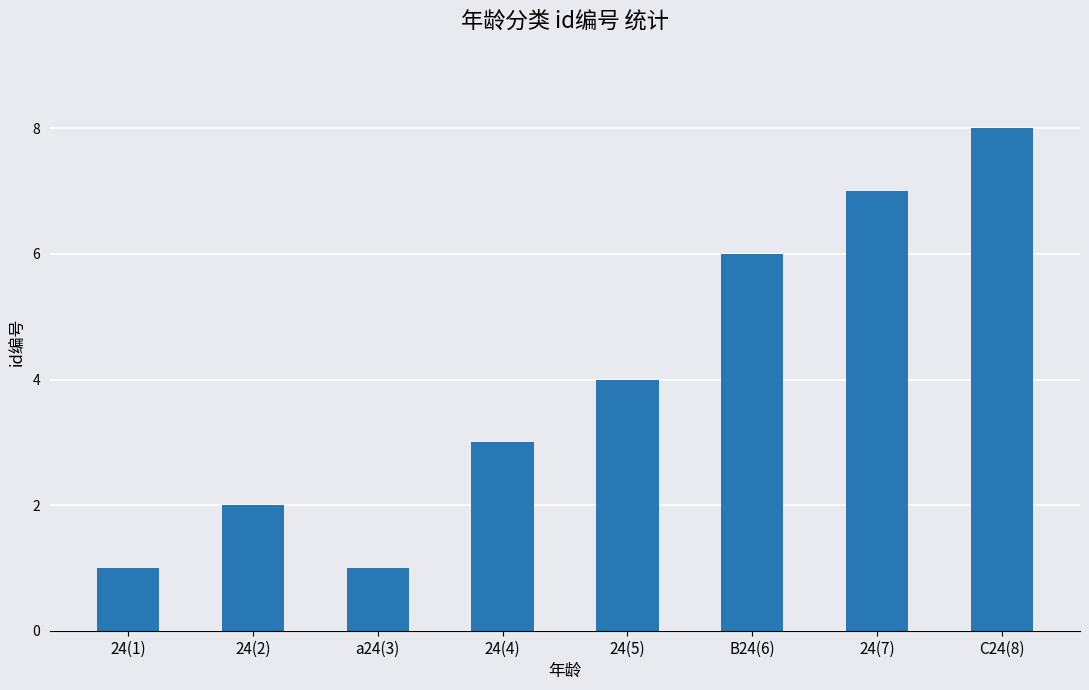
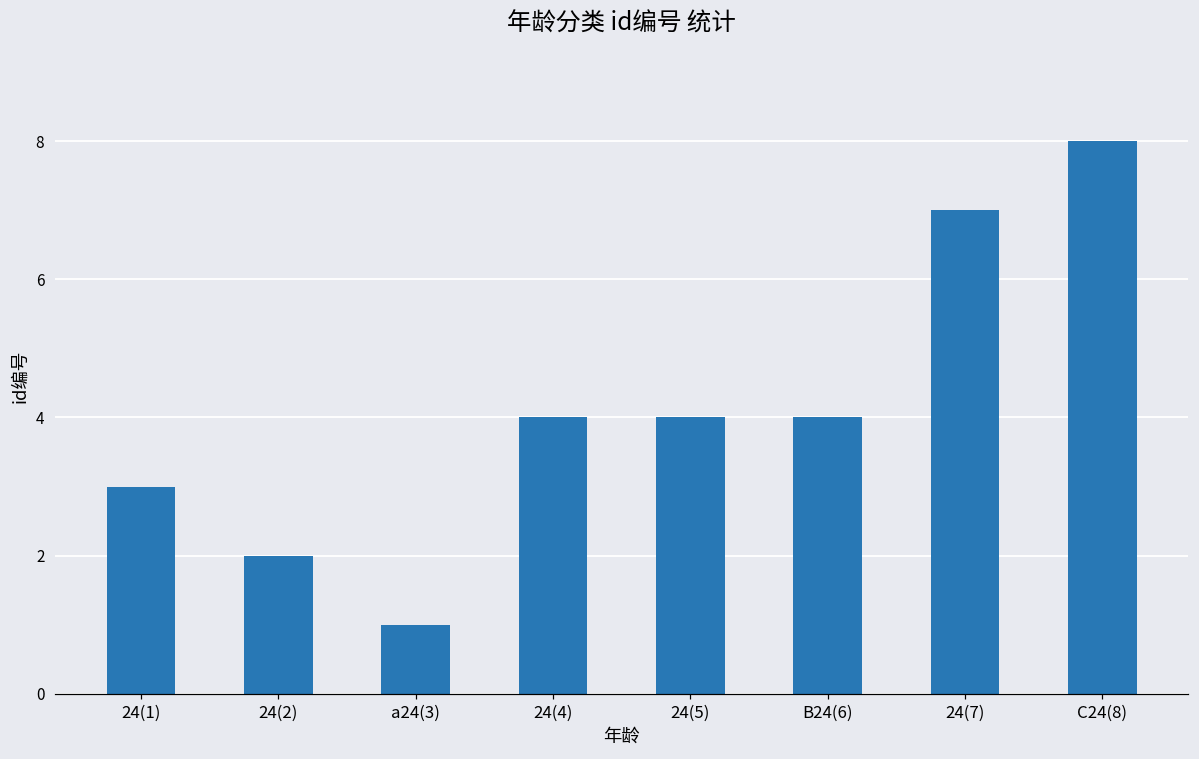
  {
-   "24(1)": 1,
+   "24(1)": 3,
    "24(2)": 2,
    "a24(3)": 1,
-   "24(4)": 3,
+   "24(4)": 4,
    "24(5)": 4,
-   "B24(6)": 6,
+   "B24(6)": 4,
    "24(7)": 7,
    "C24(8)": 8
  }
